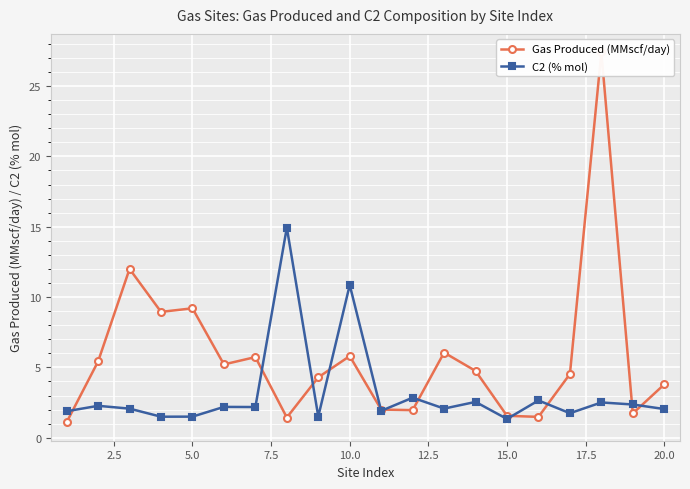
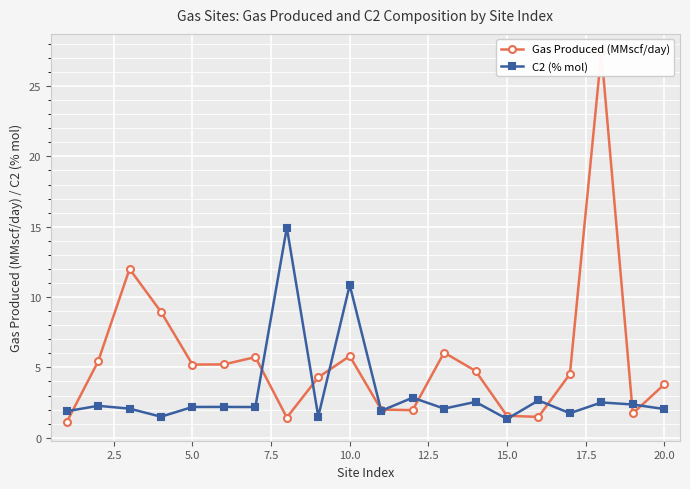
  {
    "Gas Produced (MMscf/day)": {
-     "5.0": 9.2,
+     "5.0": 5.2,
      "10.0": 5.8,
      "15.0": 1.6,
      "20.0": 3.8
    },
    "C2 (% mol)": {
-     "5.0": 1.5,
+     "5.0": 2.2,
      "10.0": 10.9,
      "15.0": 1.3,
      "20.0": 2.0
    }
  }
